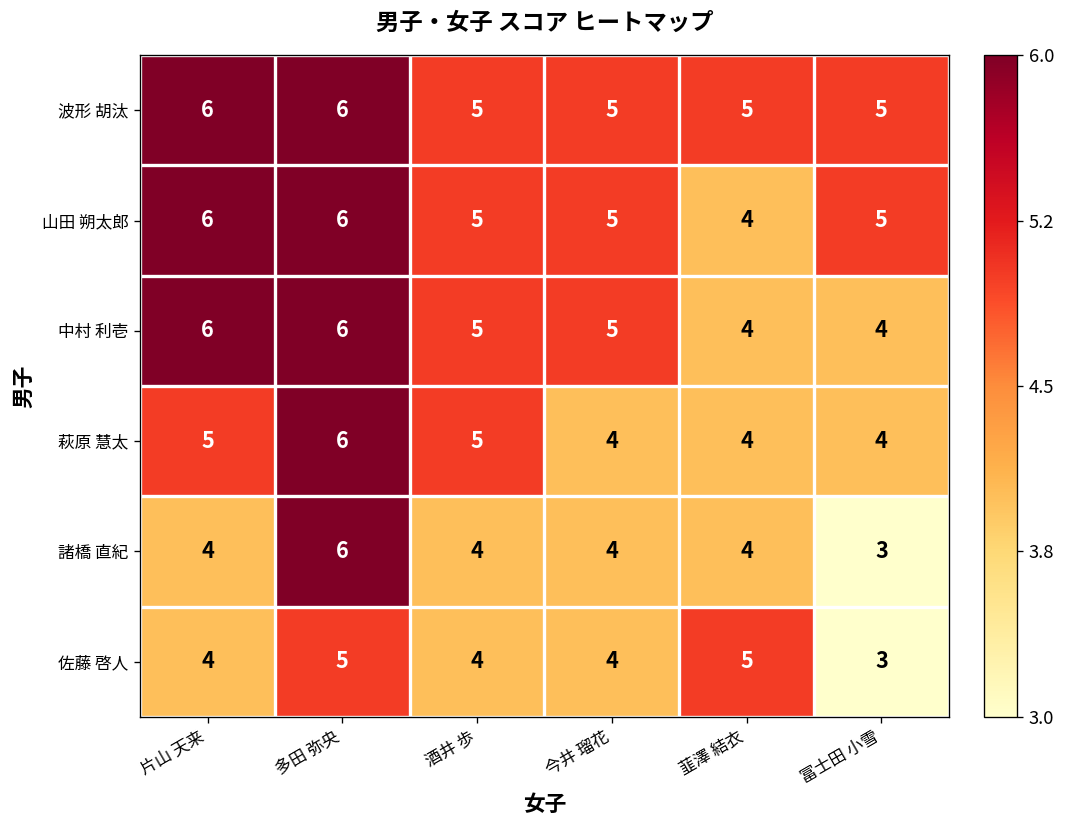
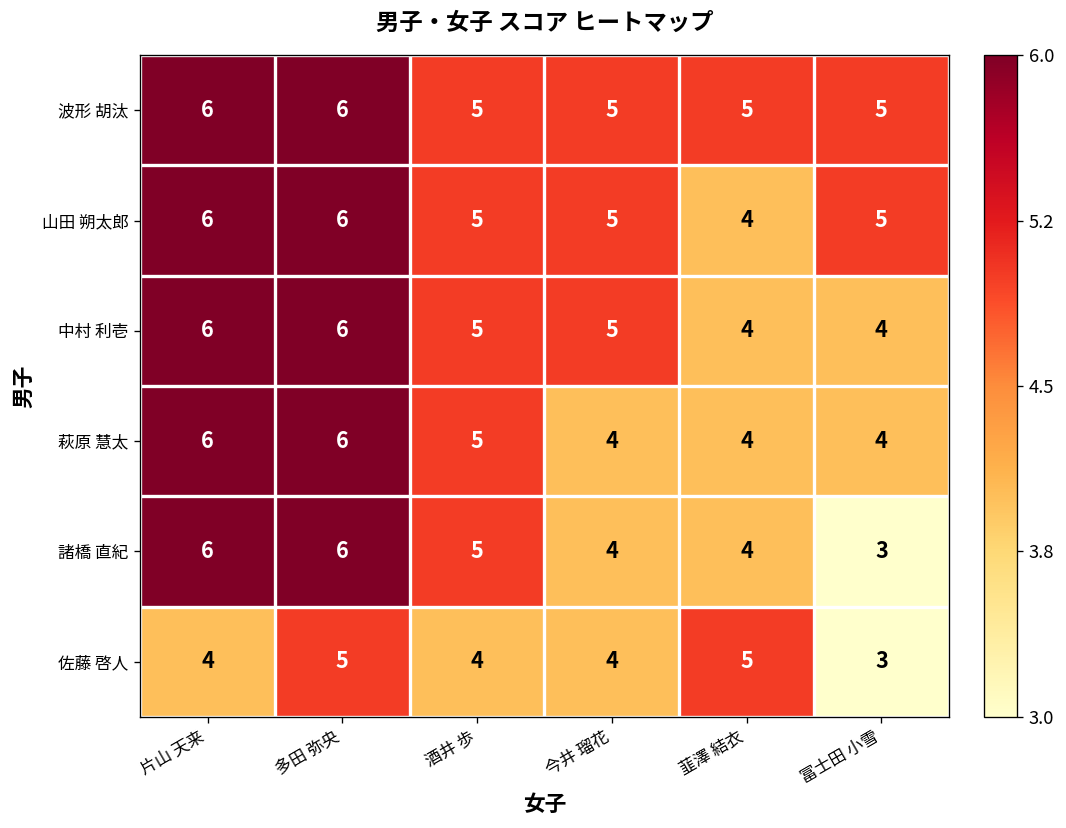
  {
    "波形 胡汰": {
      "片山 天来": 6,
      "多田 弥央": 6,
      "酒井 歩": 5,
      "今井 瑠花": 5,
      "韮澤 結衣": 5,
      "冨士田 小雪": 5
    },
    "山田 朔太郎": {
      "片山 天来": 6,
      "多田 弥央": 6,
      "酒井 歩": 5,
      "今井 瑠花": 5,
      "韮澤 結衣": 4,
      "冨士田 小雪": 5
    },
    "中村 利壱": {
      "片山 天来": 6,
      "多田 弥央": 6,
      "酒井 歩": 5,
      "今井 瑠花": 5,
      "韮澤 結衣": 4,
      "冨士田 小雪": 4
    },
    "萩原 慧太": {
-     "片山 天来": 5,
+     "片山 天来": 6,
      "多田 弥央": 6,
      "酒井 歩": 5,
      "今井 瑠花": 4,
      "韮澤 結衣": 4,
      "冨士田 小雪": 4
    },
    "諸橋 直紀": {
-     "片山 天来": 4,
+     "片山 天来": 6,
      "多田 弥央": 6,
-     "酒井 歩": 4,
+     "酒井 歩": 5,
      "今井 瑠花": 4,
      "韮澤 結衣": 4,
      "冨士田 小雪": 3
    },
    "佐藤 啓人": {
      "片山 天来": 4,
      "多田 弥央": 5,
      "酒井 歩": 4,
      "今井 瑠花": 4,
      "韮澤 結衣": 5,
      "冨士田 小雪": 3
    }
  }
